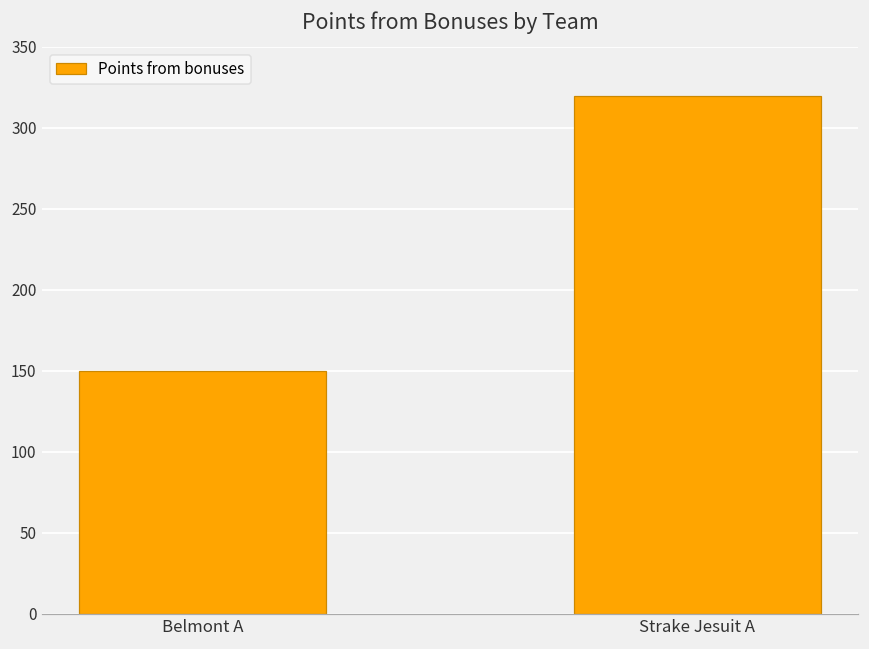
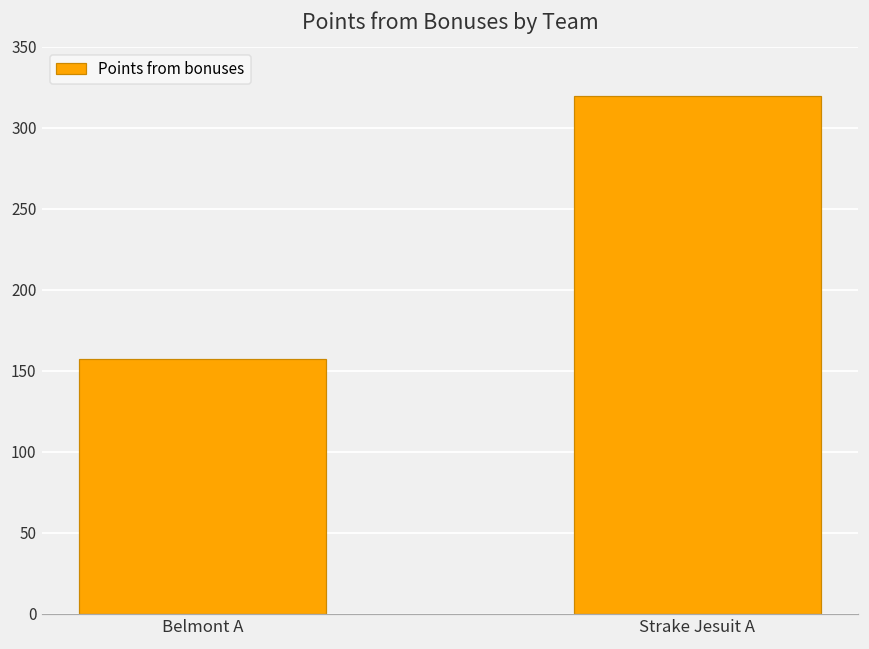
  {
-   "Belmont A": 150,
+   "Belmont A": 158,
    "Strake Jesuit A": 320
  }
